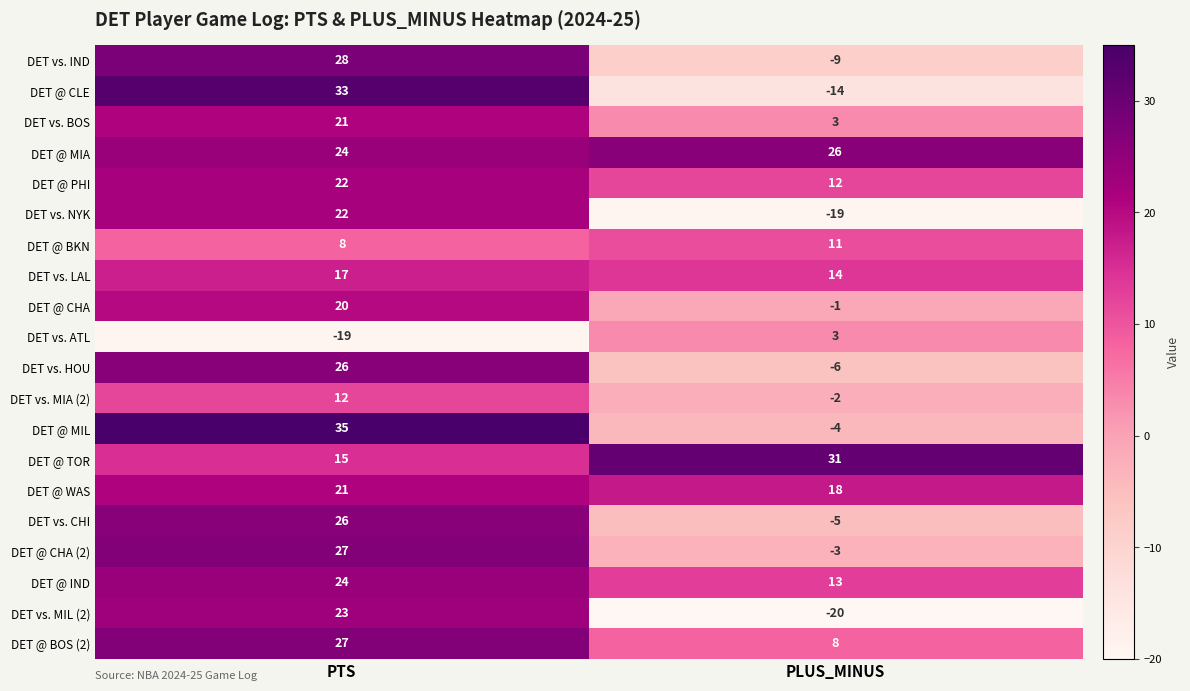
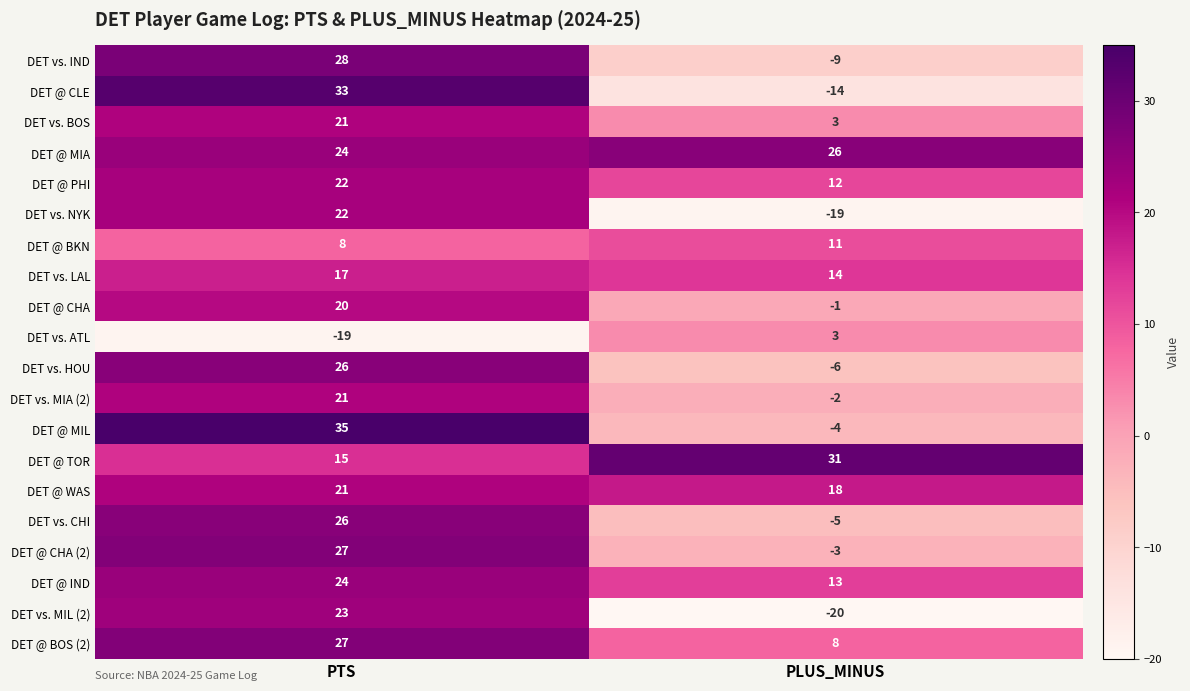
  {
    "DET vs. IND": {
      "PTS": 28,
      "PLUS_MINUS": -9
    },
    "DET @ CLE": {
      "PTS": 33,
      "PLUS_MINUS": -14
    },
    "DET vs. BOS": {
      "PTS": 21,
      "PLUS_MINUS": 3
    },
    "DET @ MIA": {
      "PTS": 24,
      "PLUS_MINUS": 26
    },
    "DET @ PHI": {
      "PTS": 22,
      "PLUS_MINUS": 12
    },
    "DET vs. NYK": {
      "PTS": 22,
      "PLUS_MINUS": -19
    },
    "DET @ BKN": {
      "PTS": 8,
      "PLUS_MINUS": 11
    },
    "DET vs. LAL": {
      "PTS": 17,
      "PLUS_MINUS": 14
    },
    "DET @ CHA": {
      "PTS": 20,
      "PLUS_MINUS": -1
    },
    "DET vs. ATL": {
      "PTS": -19,
      "PLUS_MINUS": 3
    },
    "DET vs. HOU": {
      "PTS": 26,
      "PLUS_MINUS": -6
    },
    "DET vs. MIA (2)": {
-     "PTS": 12,
+     "PTS": 21,
      "PLUS_MINUS": -2
    },
    "DET @ MIL": {
      "PTS": 35,
      "PLUS_MINUS": -4
    },
    "DET @ TOR": {
      "PTS": 15,
      "PLUS_MINUS": 31
    },
    "DET @ WAS": {
      "PTS": 21,
      "PLUS_MINUS": 18
    },
    "DET vs. CHI": {
      "PTS": 26,
      "PLUS_MINUS": -5
    },
    "DET @ CHA (2)": {
      "PTS": 27,
      "PLUS_MINUS": -3
    },
    "DET @ IND": {
      "PTS": 24,
      "PLUS_MINUS": 13
    },
    "DET vs. MIL (2)": {
      "PTS": 23,
      "PLUS_MINUS": -20
    },
    "DET @ BOS (2)": {
      "PTS": 27,
      "PLUS_MINUS": 8
    }
  }
